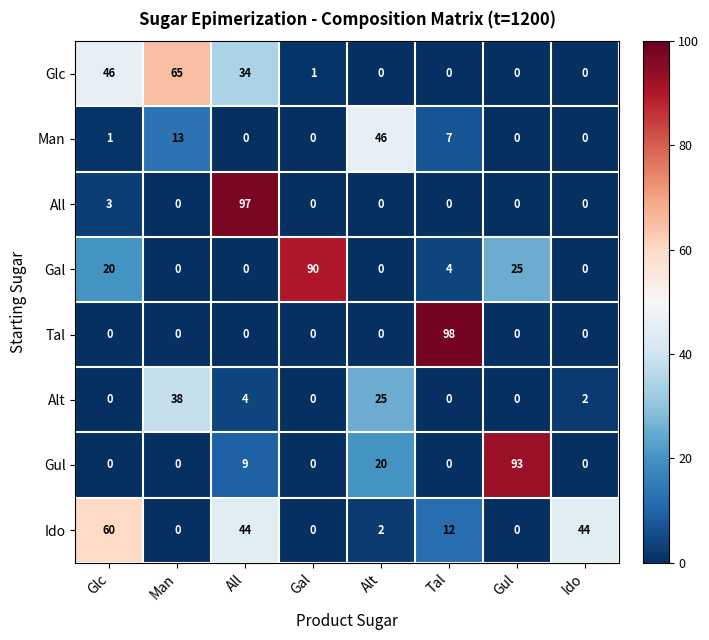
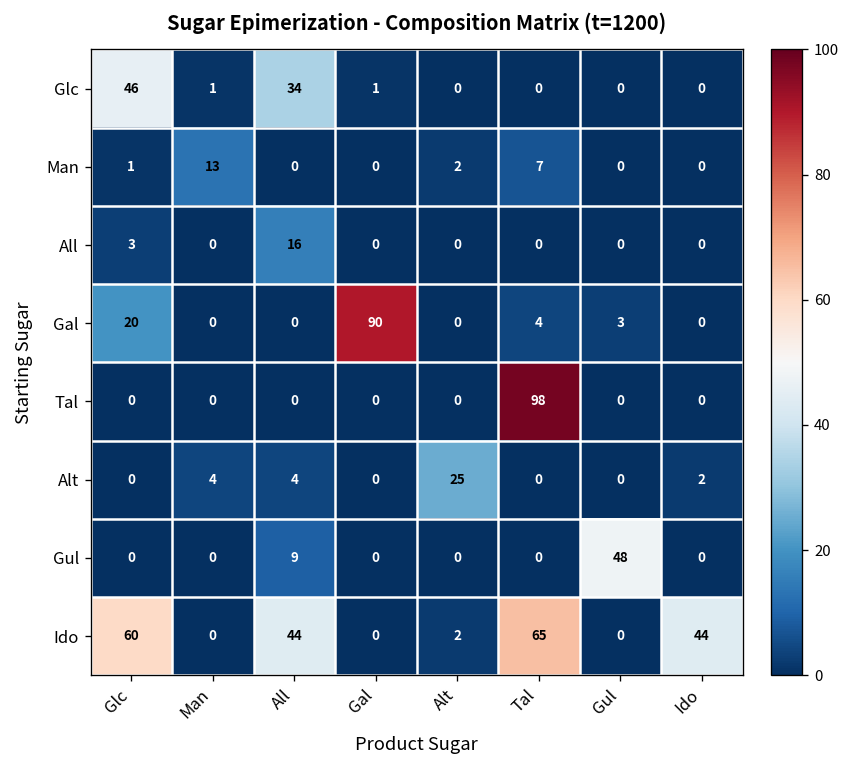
  {
    "Glc": {
      "Glc": 46,
-     "Man": 65,
+     "Man": 1,
      "All": 34,
      "Gal": 1,
      "Alt": 0,
      "Tal": 0,
      "Gul": 0,
      "Ido": 0
    },
    "Man": {
      "Glc": 1,
      "Man": 13,
      "All": 0,
      "Gal": 0,
-     "Alt": 46,
+     "Alt": 2,
      "Tal": 7,
      "Gul": 0,
      "Ido": 0
    },
    "All": {
      "Glc": 3,
      "Man": 0,
-     "All": 97,
+     "All": 16,
      "Gal": 0,
      "Alt": 0,
      "Tal": 0,
      "Gul": 0,
      "Ido": 0
    },
    "Gal": {
      "Glc": 20,
      "Man": 0,
      "All": 0,
      "Gal": 90,
      "Alt": 0,
      "Tal": 4,
-     "Gul": 25,
+     "Gul": 3,
      "Ido": 0
    },
    "Tal": {
      "Glc": 0,
      "Man": 0,
      "All": 0,
      "Gal": 0,
      "Alt": 0,
      "Tal": 98,
      "Gul": 0,
      "Ido": 0
    },
    "Alt": {
      "Glc": 0,
-     "Man": 38,
+     "Man": 4,
      "All": 4,
      "Gal": 0,
      "Alt": 25,
      "Tal": 0,
      "Gul": 0,
      "Ido": 2
    },
    "Gul": {
      "Glc": 0,
      "Man": 0,
      "All": 9,
      "Gal": 0,
-     "Alt": 20,
+     "Alt": 0,
      "Tal": 0,
-     "Gul": 93,
+     "Gul": 48,
      "Ido": 0
    },
    "Ido": {
      "Glc": 60,
      "Man": 0,
      "All": 44,
      "Gal": 0,
      "Alt": 2,
-     "Tal": 12,
+     "Tal": 65,
      "Gul": 0,
      "Ido": 44
    }
  }
